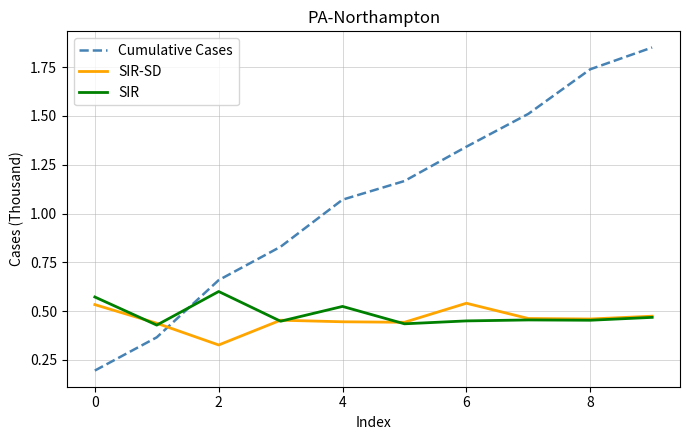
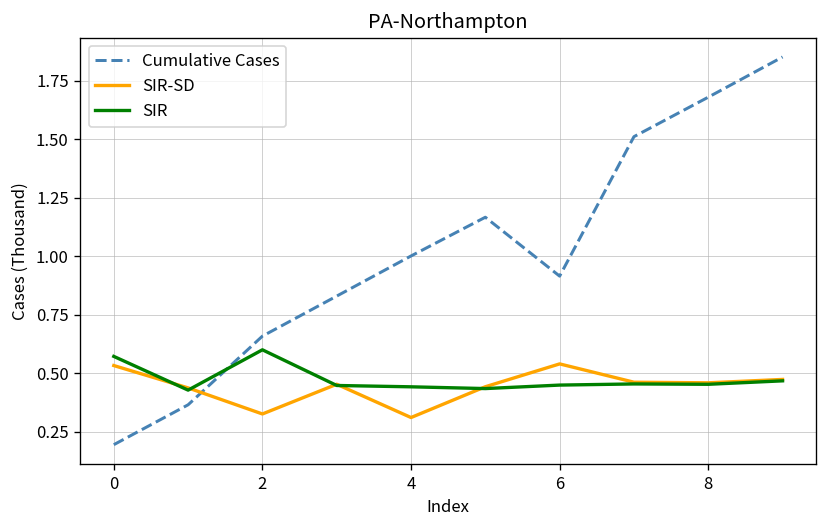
  {
    "Cumulative Cases": {
      "0": 0.20,
      "2": 0.66,
-     "4": 1.07,
-     "6": 1.34,
-     "8": 1.74
+     "4": 1.00,
+     "6": 0.92,
+     "8": 1.68
    },
    "SIR-SD": {
      "0": 0.53,
      "2": 0.33,
-     "4": 0.45,
+     "4": 0.31,
      "6": 0.54
    },
    "SIR": {
      "0": 0.57,
      "2": 0.60,
-     "4": 0.52,
+     "4": 0.44,
      "6": 0.45
    }
  }
